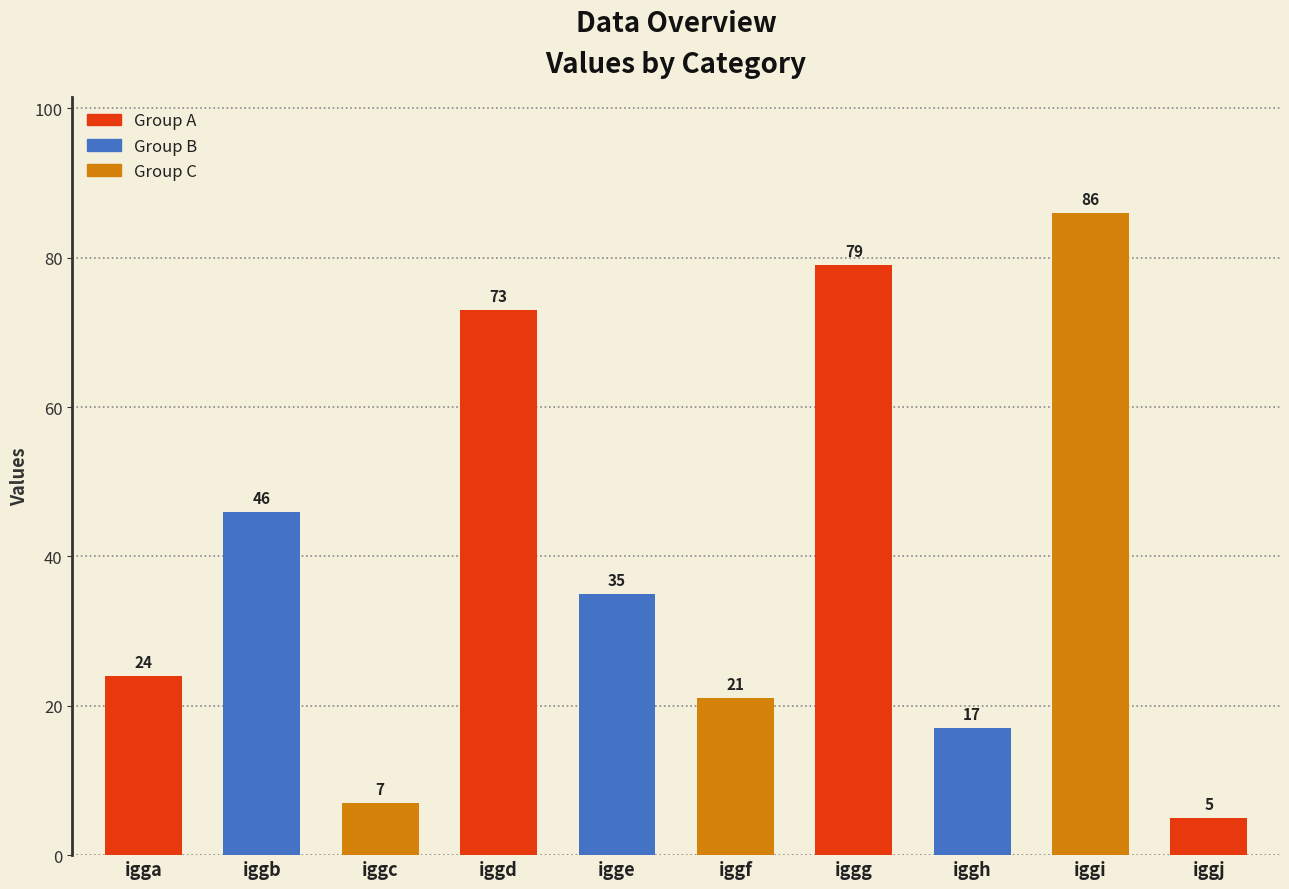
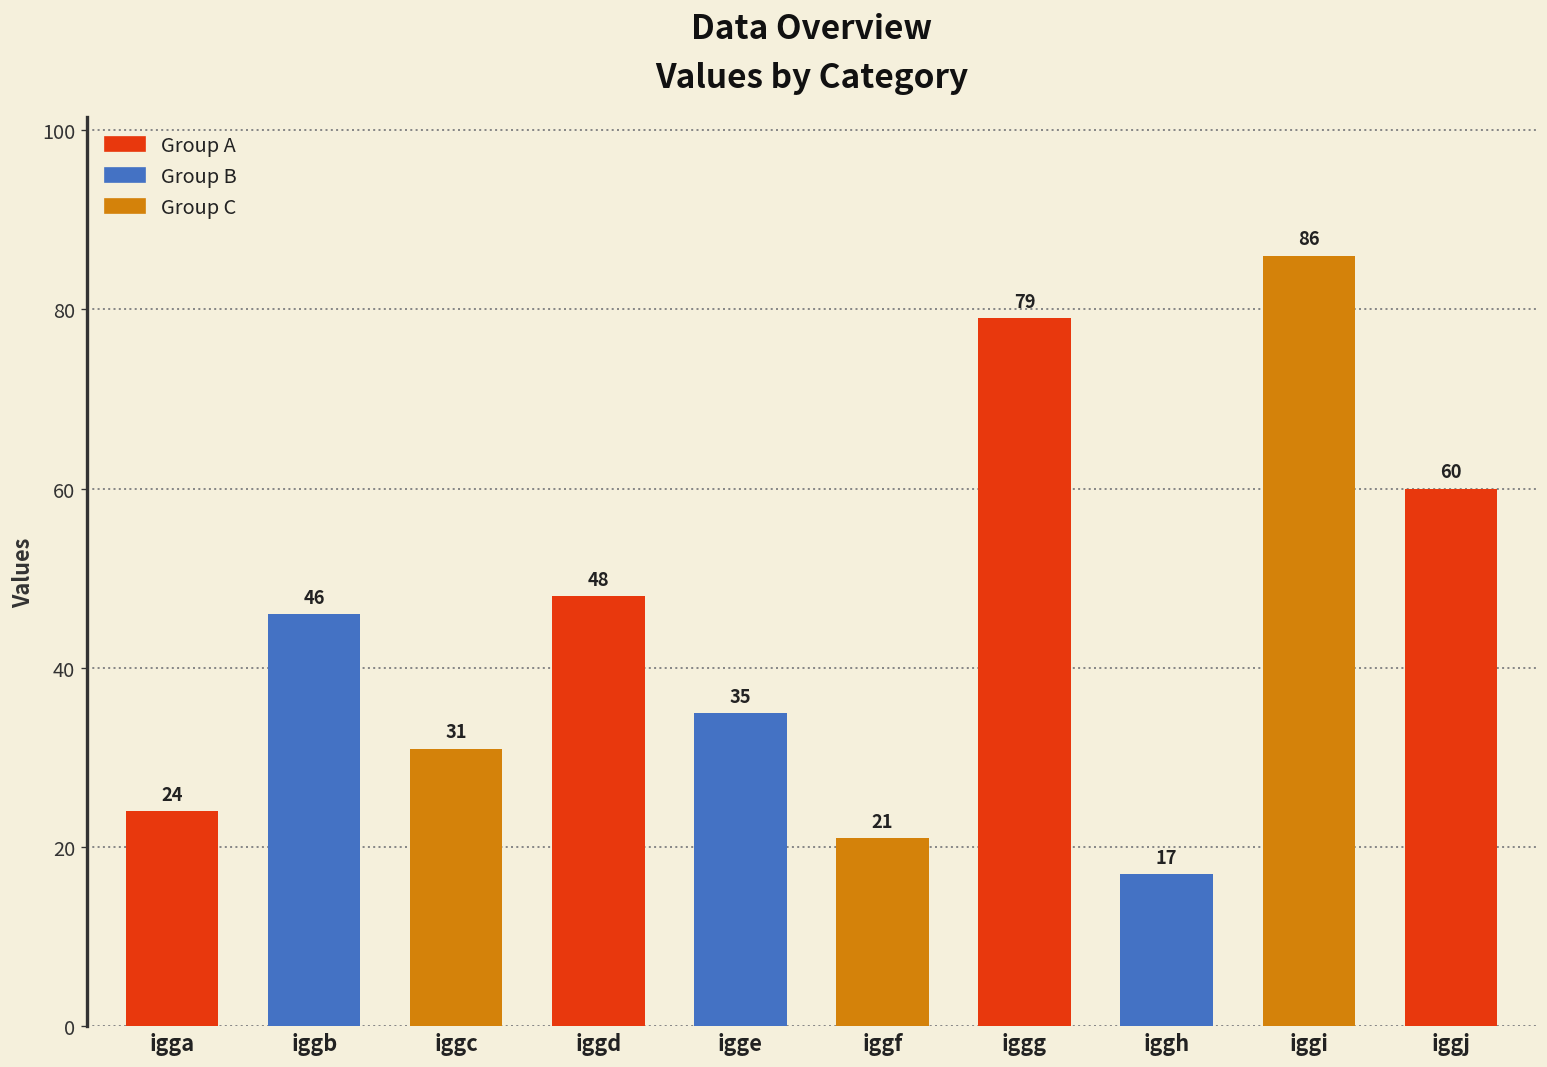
  {
    "igga": 24,
    "iggb": 46,
-   "iggc": 7,
-   "iggd": 73,
+   "iggc": 31,
+   "iggd": 48,
    "igge": 35,
    "iggf": 21,
    "iggg": 79,
    "iggh": 17,
    "iggi": 86,
-   "iggj": 5
+   "iggj": 60
  }
